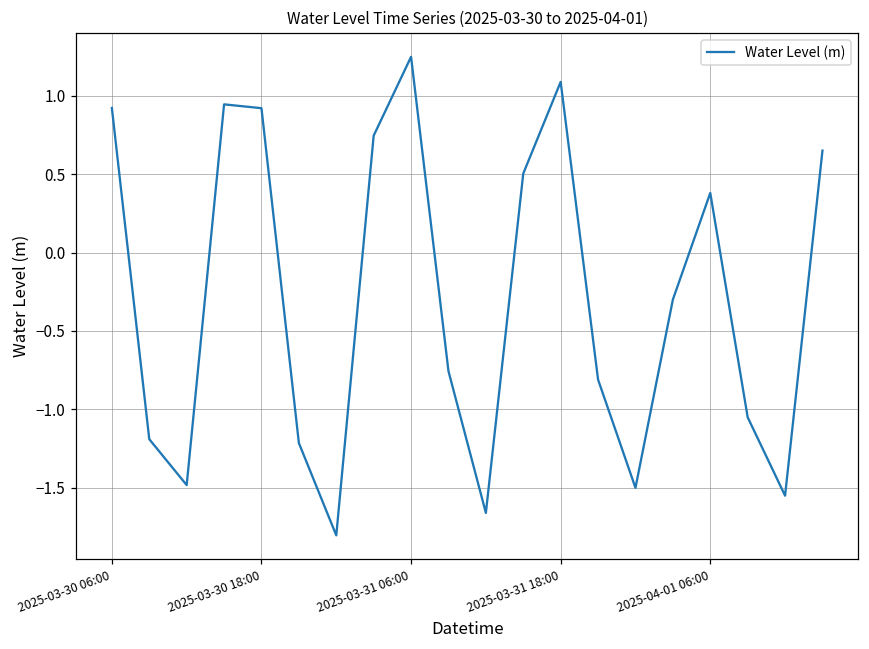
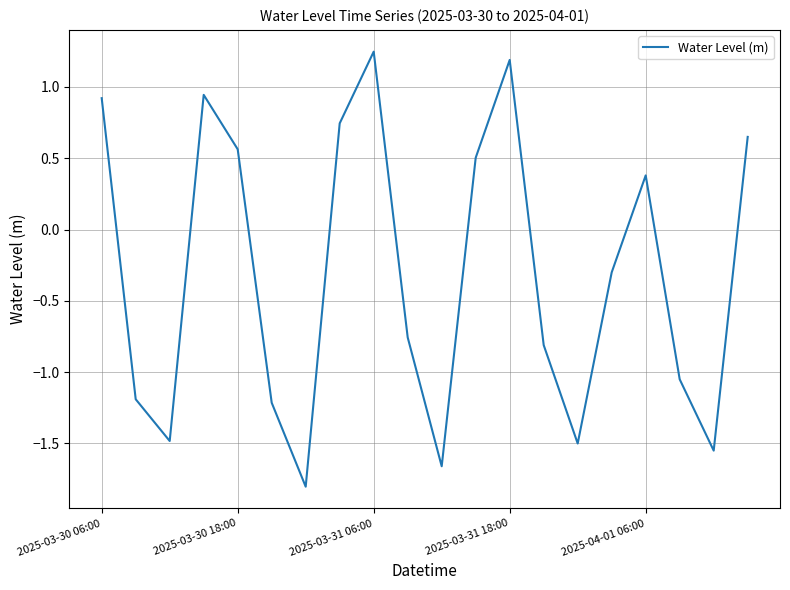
  {
    "2025-03-30 06:00": 0.92,
-   "2025-03-30 18:00": 0.92,
+   "2025-03-30 18:00": 0.56,
    "2025-03-31 06:00": 1.25,
-   "2025-03-31 18:00": 1.09,
+   "2025-03-31 18:00": 1.19,
    "2025-04-01 06:00": 0.38
  }
